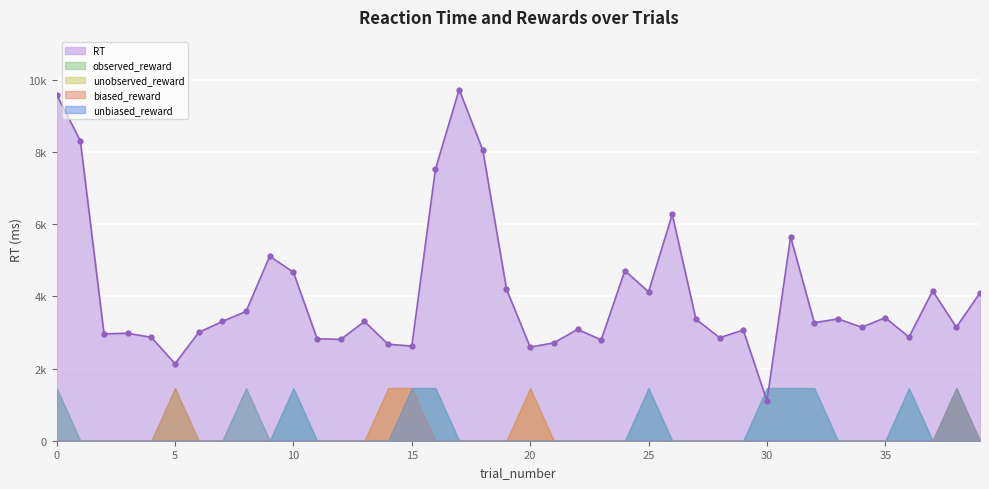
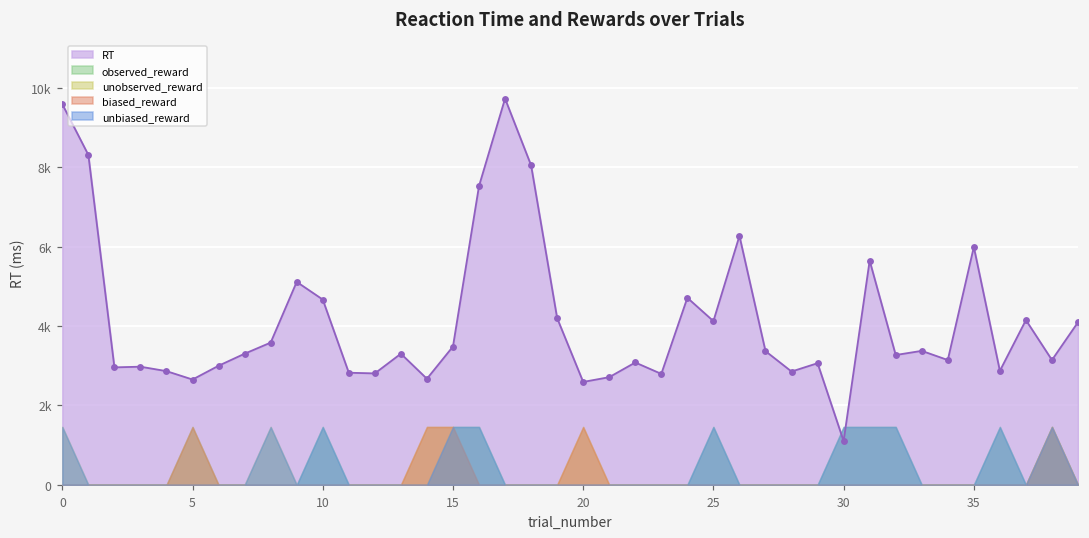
  {
    "RT": {
      "0": 9600,
-     "5": 2100,
+     "5": 2700,
      "10": 4700,
-     "15": 2600,
+     "15": 3500,
      "20": 2600,
      "25": 4100,
      "30": 1100,
-     "35": 3400
+     "35": 6000
    }
  }
